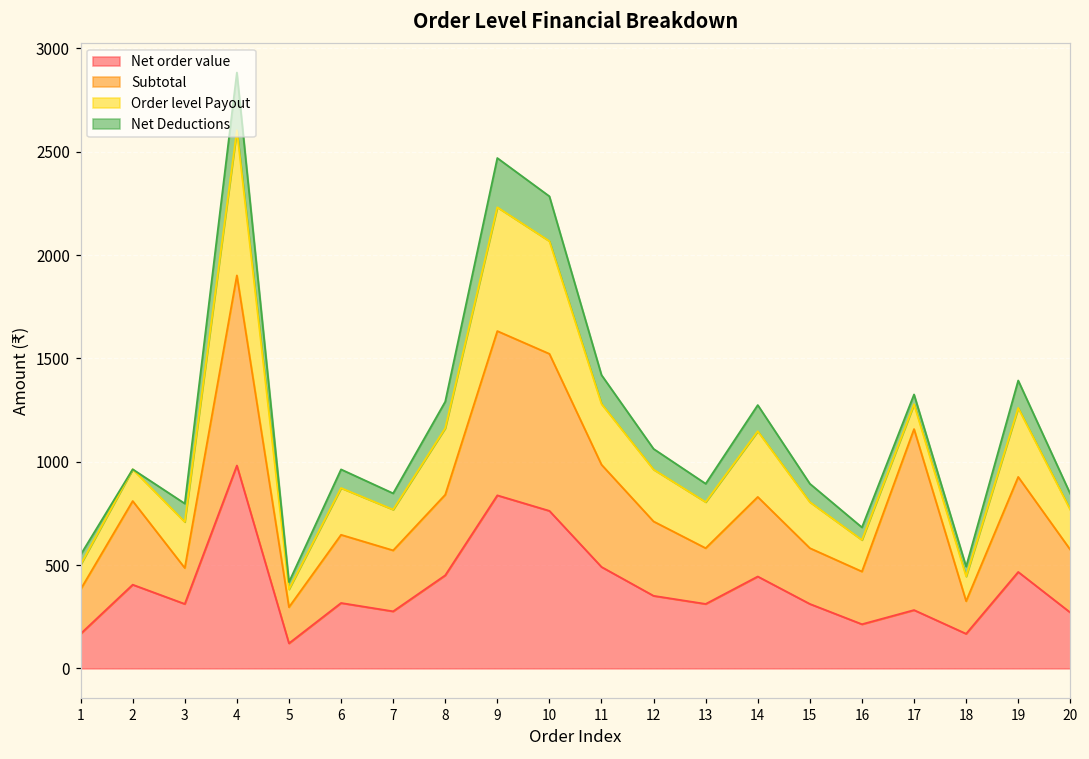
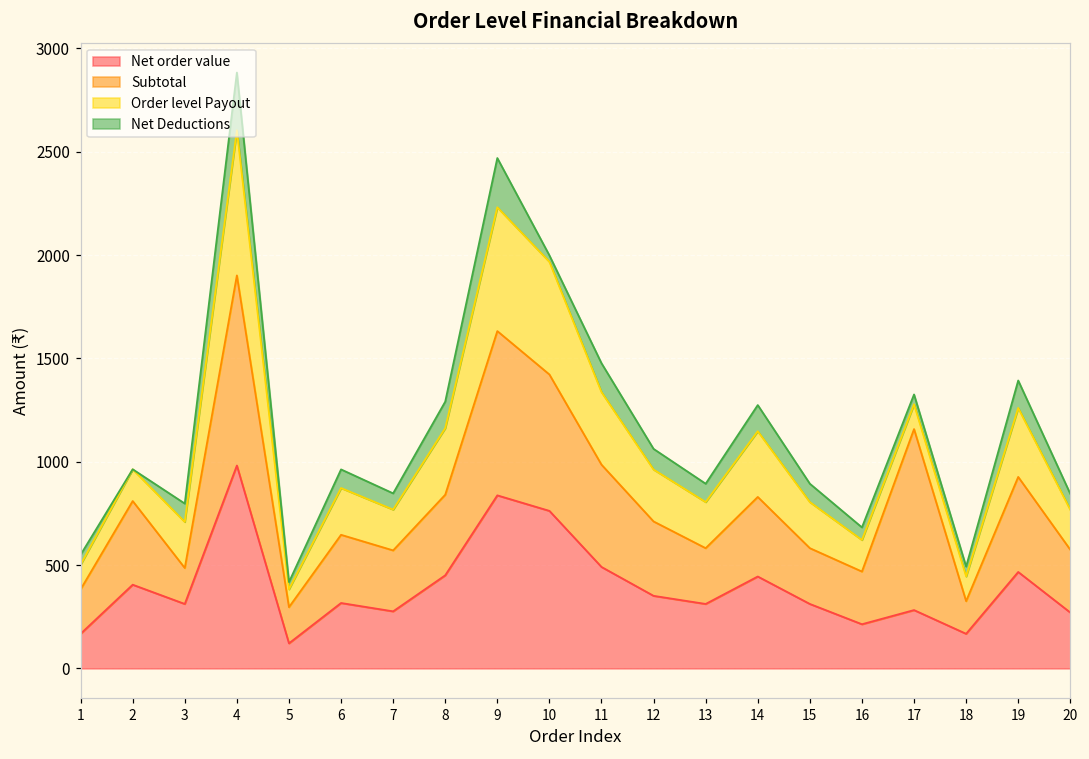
  {
    "Net order value": {
      "1": 170,
      "2": 410,
      "3": 310,
      "4": 980,
      "5": 120,
      "6": 320,
      "7": 280,
      "8": 450,
      "9": 840,
      "10": 760,
      "11": 490,
      "12": 350,
      "13": 310,
      "14": 440,
      "15": 310,
      "16": 210,
      "17": 280,
      "18": 170,
      "19": 470,
      "20": 270
    },
    "Subtotal": {
      "1": 220,
      "2": 410,
      "3": 170,
      "4": 920,
      "5": 170,
      "6": 330,
      "7": 290,
      "8": 390,
      "9": 800,
-     "10": 760,
+     "10": 660,
      "11": 500,
      "12": 360,
      "13": 270,
      "14": 390,
      "15": 270,
      "16": 260,
      "17": 880,
      "18": 160,
      "19": 460,
      "20": 300
    },
    "Order level Payout": {
      "1": 120,
      "3": 220,
      "5": 90,
      "6": 230,
      "7": 200,
      "8": 320,
      "9": 600,
      "10": 550,
-     "11": 290,
+     "11": 350,
      "12": 250,
      "13": 220,
      "14": 320,
      "15": 220,
      "16": 150,
      "17": 120,
      "18": 120,
      "19": 330,
      "20": 190
    },
    "Net Deductions": {
      "1": 50,
      "3": 90,
      "5": 30,
      "6": 90,
      "7": 80,
      "8": 130,
      "9": 240,
-     "10": 220,
+     "10": 30,
      "11": 140,
      "12": 100,
      "13": 90,
      "14": 130,
      "15": 90,
      "16": 60,
      "17": 50,
      "18": 50,
      "19": 130,
      "20": 80
    }
  }
